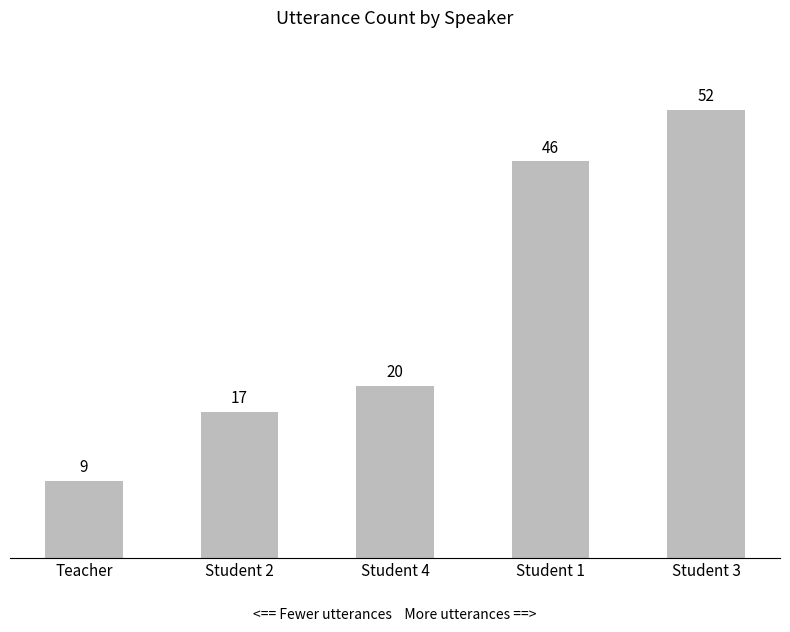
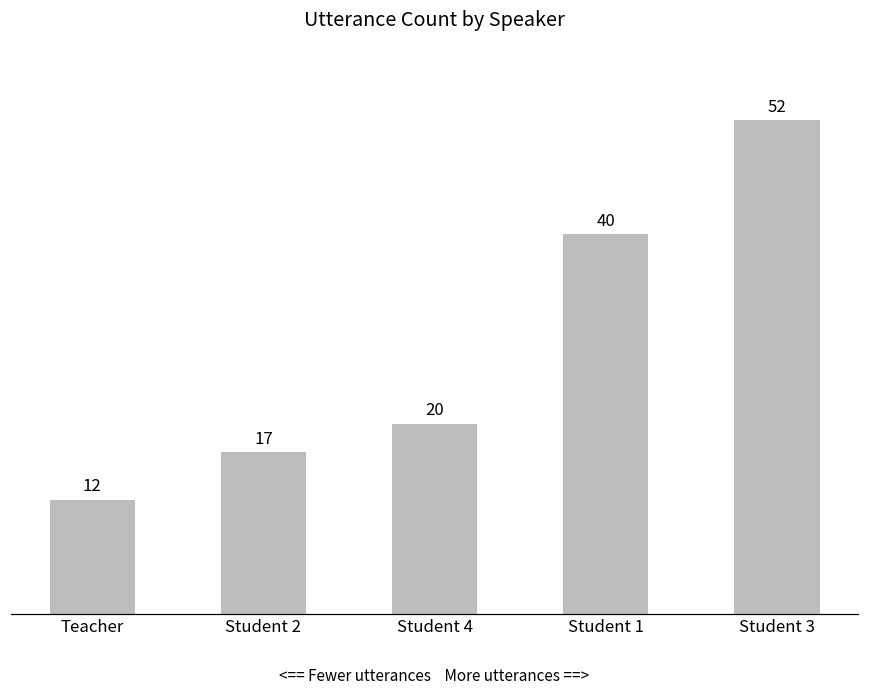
  {
-   "Teacher": 9,
+   "Teacher": 12,
    "Student 2": 17,
    "Student 4": 20,
-   "Student 1": 46,
+   "Student 1": 40,
    "Student 3": 52
  }
